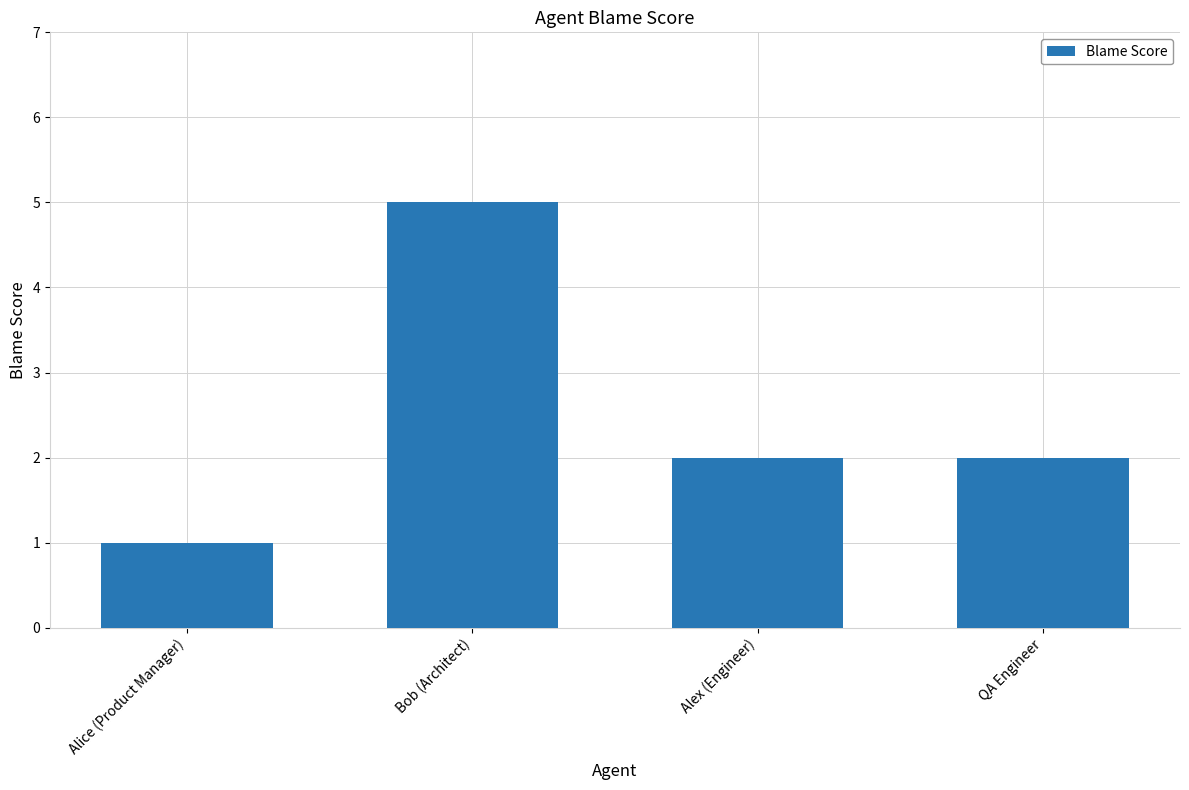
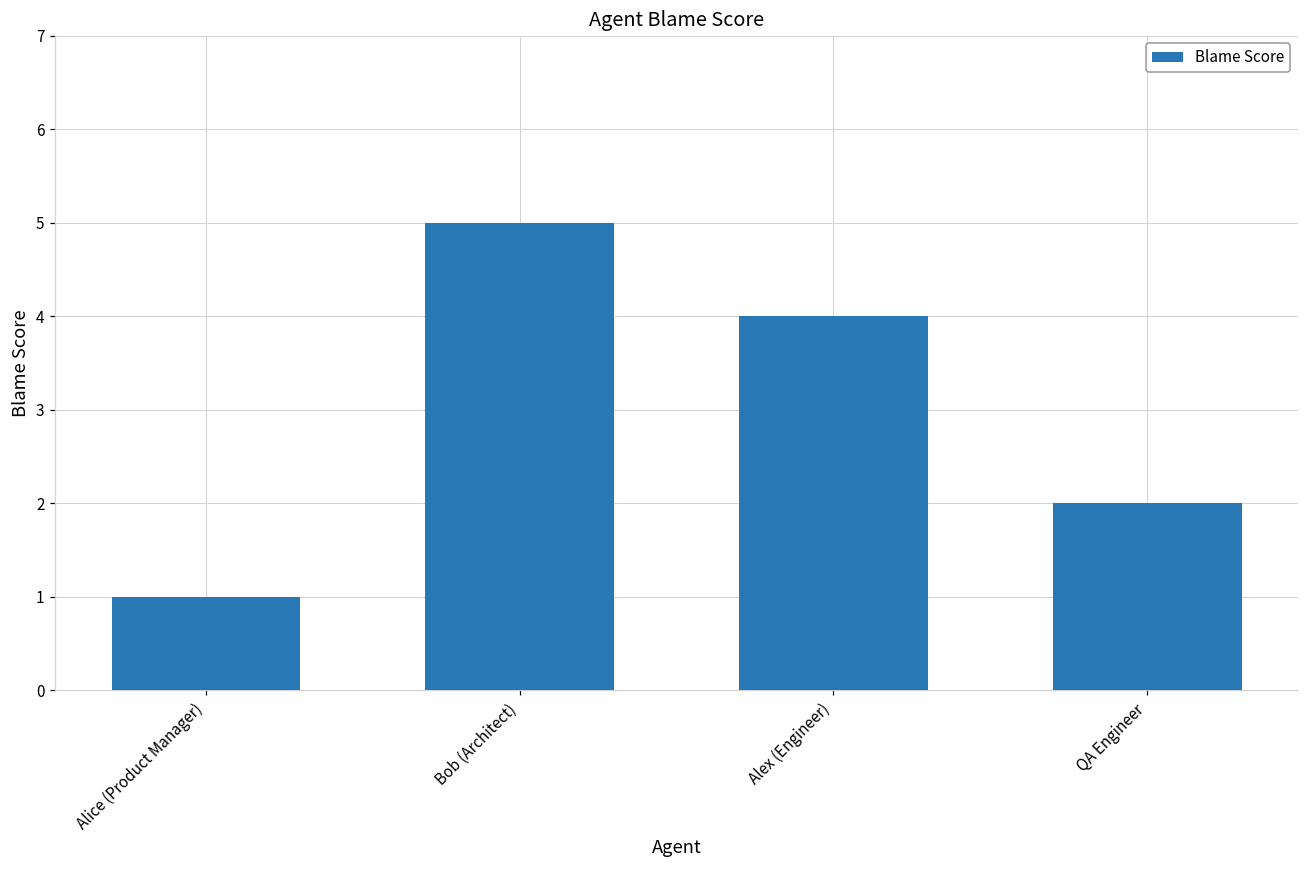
  {
    "Alice (Product Manager)": 1,
    "Bob (Architect)": 5,
-   "Alex (Engineer)": 2,
+   "Alex (Engineer)": 4,
    "QA Engineer": 2
  }
